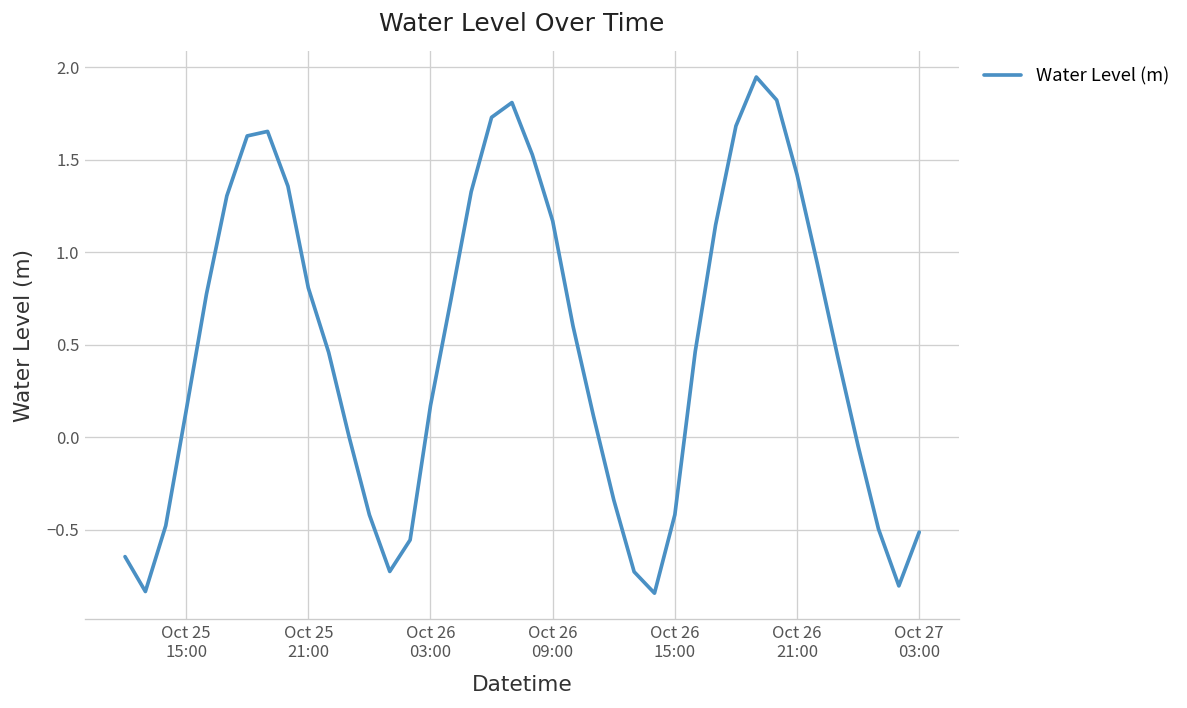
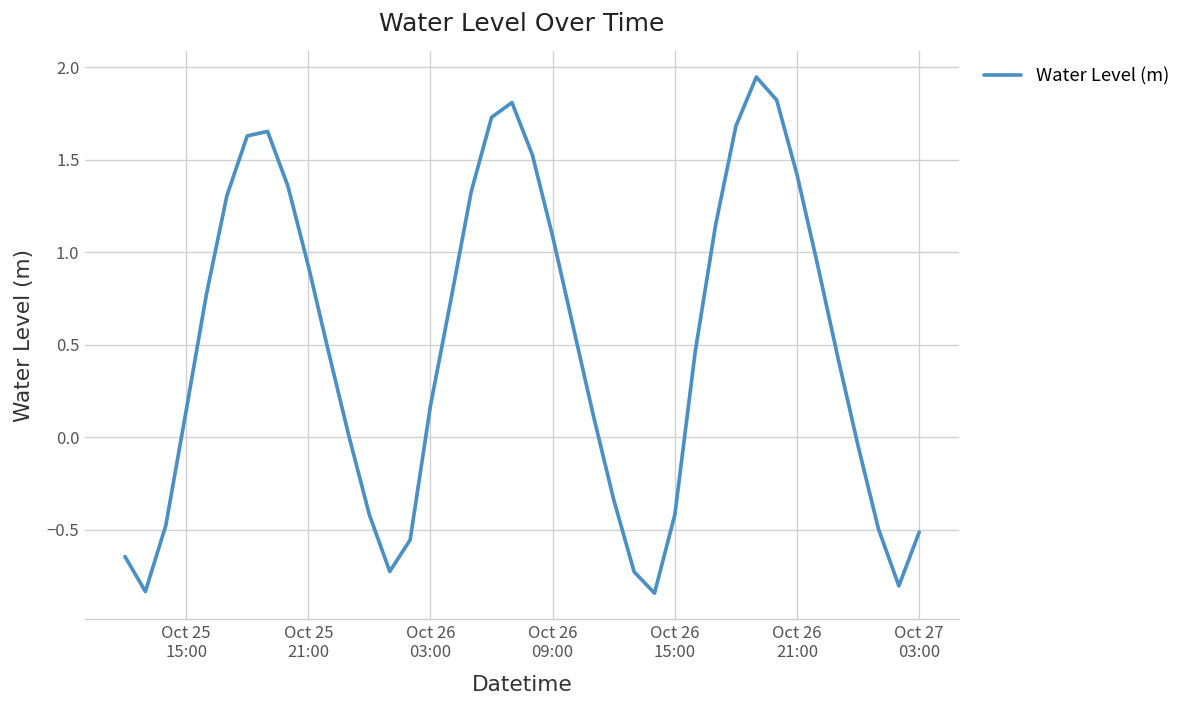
  {
    "Oct 25 15:00": 0.14,
-   "Oct 25 21:00": 0.81,
+   "Oct 25 21:00": 0.93,
    "Oct 26 03:00": 0.17,
-   "Oct 26 09:00": 1.17,
+   "Oct 26 09:00": 1.09,
    "Oct 26 15:00": -0.42,
    "Oct 26 21:00": 1.42,
    "Oct 27 03:00": -0.51
  }
